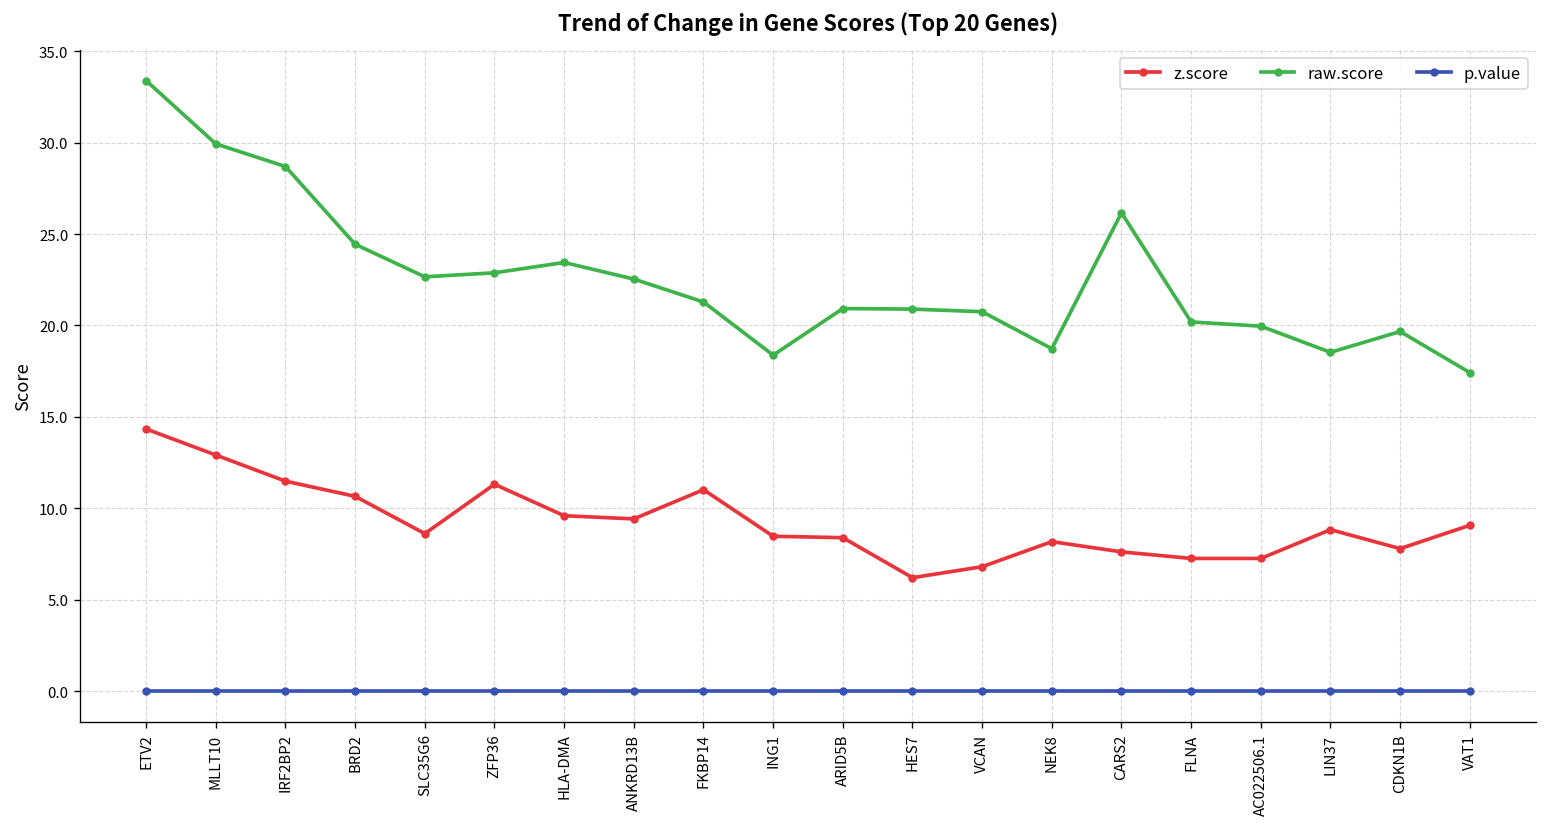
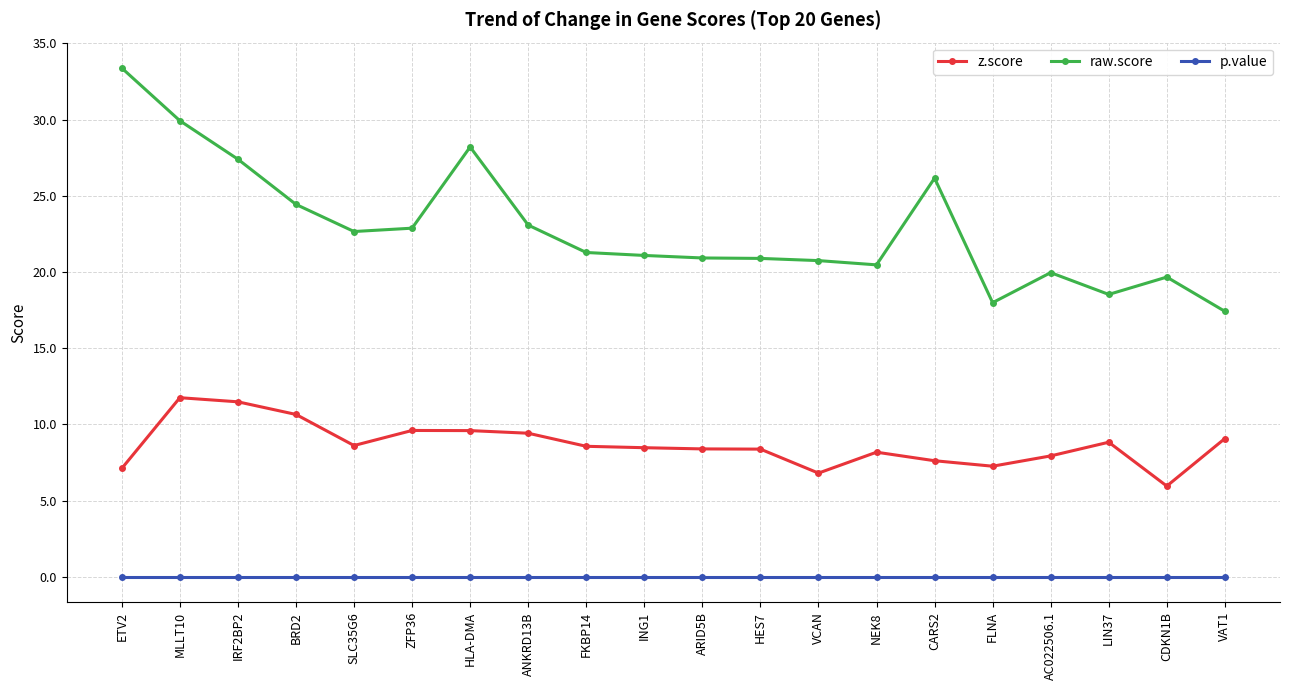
  {
    "z.score": {
-     "ETV2": 14.3,
-     "MLLT10": 12.9,
+     "ETV2": 7.1,
+     "MLLT10": 11.8,
      "IRF2BP2": 11.5,
      "BRD2": 10.7,
      "SLC35G6": 8.6,
-     "ZFP36": 11.3,
+     "ZFP36": 9.6,
      "HLA-DMA": 9.6,
      "ANKRD13B": 9.4,
-     "FKBP14": 11.0,
+     "FKBP14": 8.6,
      "ING1": 8.5,
      "ARID5B": 8.4,
-     "HES7": 6.2,
+     "HES7": 8.4,
      "VCAN": 6.8,
      "NEK8": 8.2,
      "CARS2": 7.6,
      "FLNA": 7.3,
-     "AC022506.1": 7.3,
+     "AC022506.1": 7.9,
      "LIN37": 8.8,
-     "CDKN1B": 7.8,
+     "CDKN1B": 6.0,
      "VAT1": 9.1
    },
    "raw.score": {
      "ETV2": 33.4,
      "MLLT10": 29.9,
-     "IRF2BP2": 28.7,
+     "IRF2BP2": 27.4,
      "BRD2": 24.4,
      "SLC35G6": 22.7,
      "ZFP36": 22.9,
-     "HLA-DMA": 23.4,
-     "ANKRD13B": 22.5,
+     "HLA-DMA": 28.2,
+     "ANKRD13B": 23.1,
      "FKBP14": 21.3,
-     "ING1": 18.4,
+     "ING1": 21.1,
      "ARID5B": 20.9,
      "HES7": 20.9,
      "VCAN": 20.8,
-     "NEK8": 18.7,
+     "NEK8": 20.5,
      "CARS2": 26.2,
-     "FLNA": 20.2,
+     "FLNA": 18.0,
      "AC022506.1": 20.0,
      "LIN37": 18.5,
      "CDKN1B": 19.7,
      "VAT1": 17.4
    },
    "p.value": {
      "ETV2": 0.0,
      "MLLT10": 0.0,
      "IRF2BP2": 0.0,
      "BRD2": 0.0,
      "SLC35G6": 0.0,
      "ZFP36": 0.0,
      "HLA-DMA": 0.0,
      "ANKRD13B": 0.0,
      "FKBP14": 0.0,
      "ING1": 0.0,
      "ARID5B": 0.0,
      "HES7": 0.0,
      "VCAN": 0.0,
      "NEK8": 0.0,
      "CARS2": 0.0,
      "FLNA": 0.0,
      "AC022506.1": 0.0,
      "LIN37": 0.0,
      "CDKN1B": 0.0,
      "VAT1": 0.0
    }
  }
